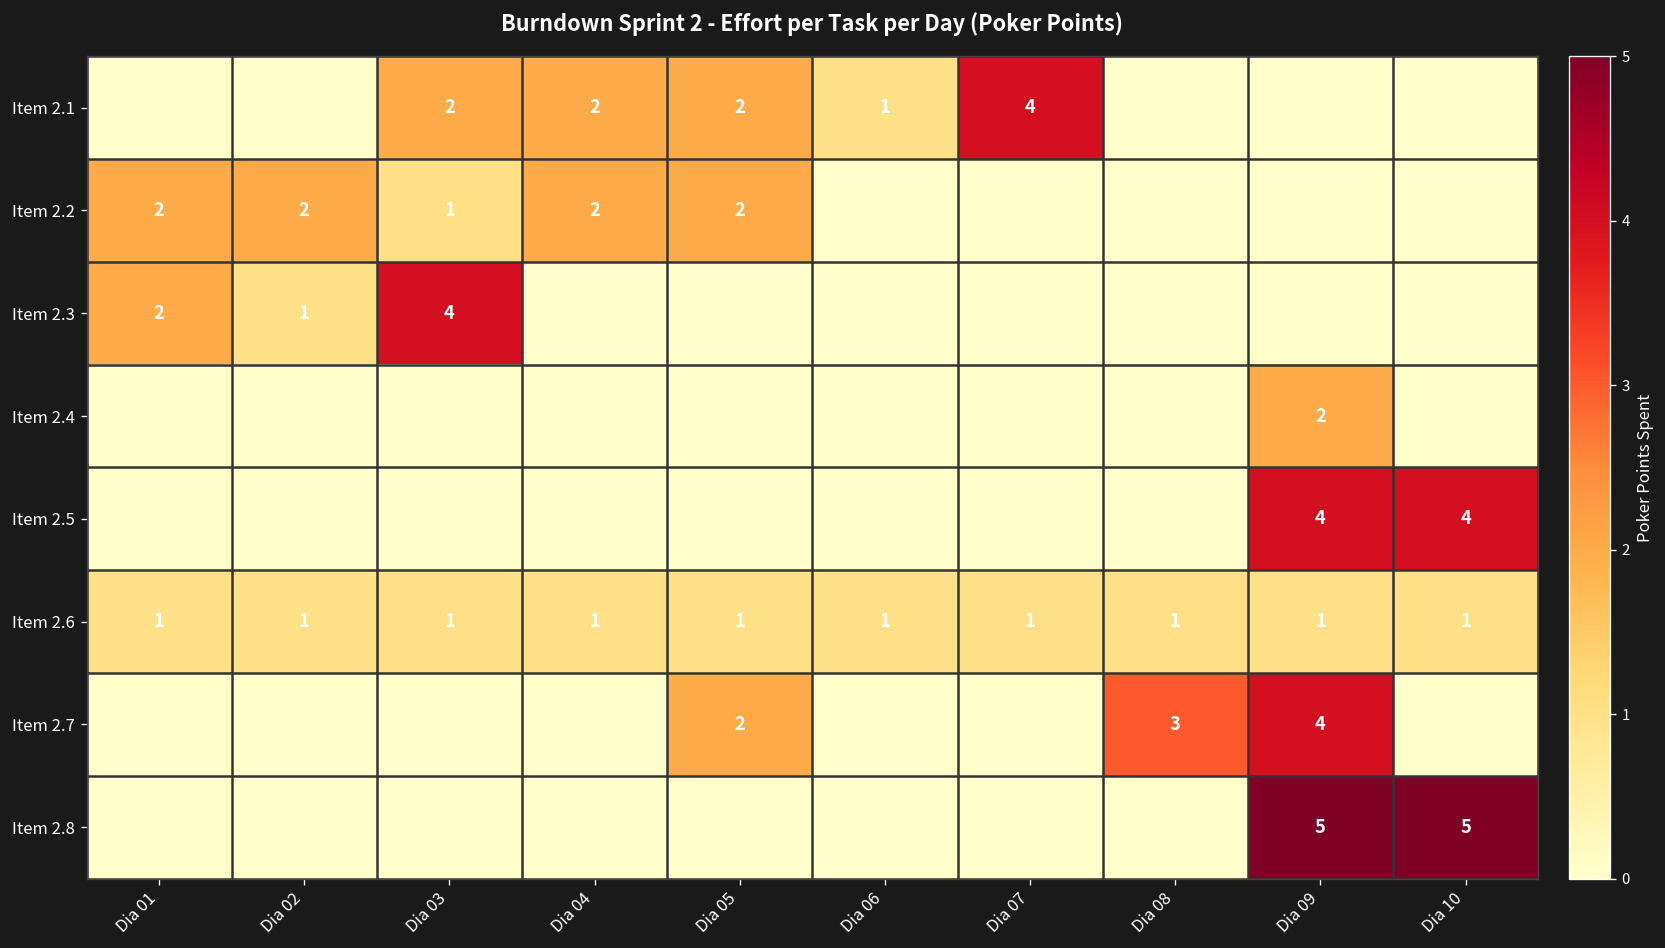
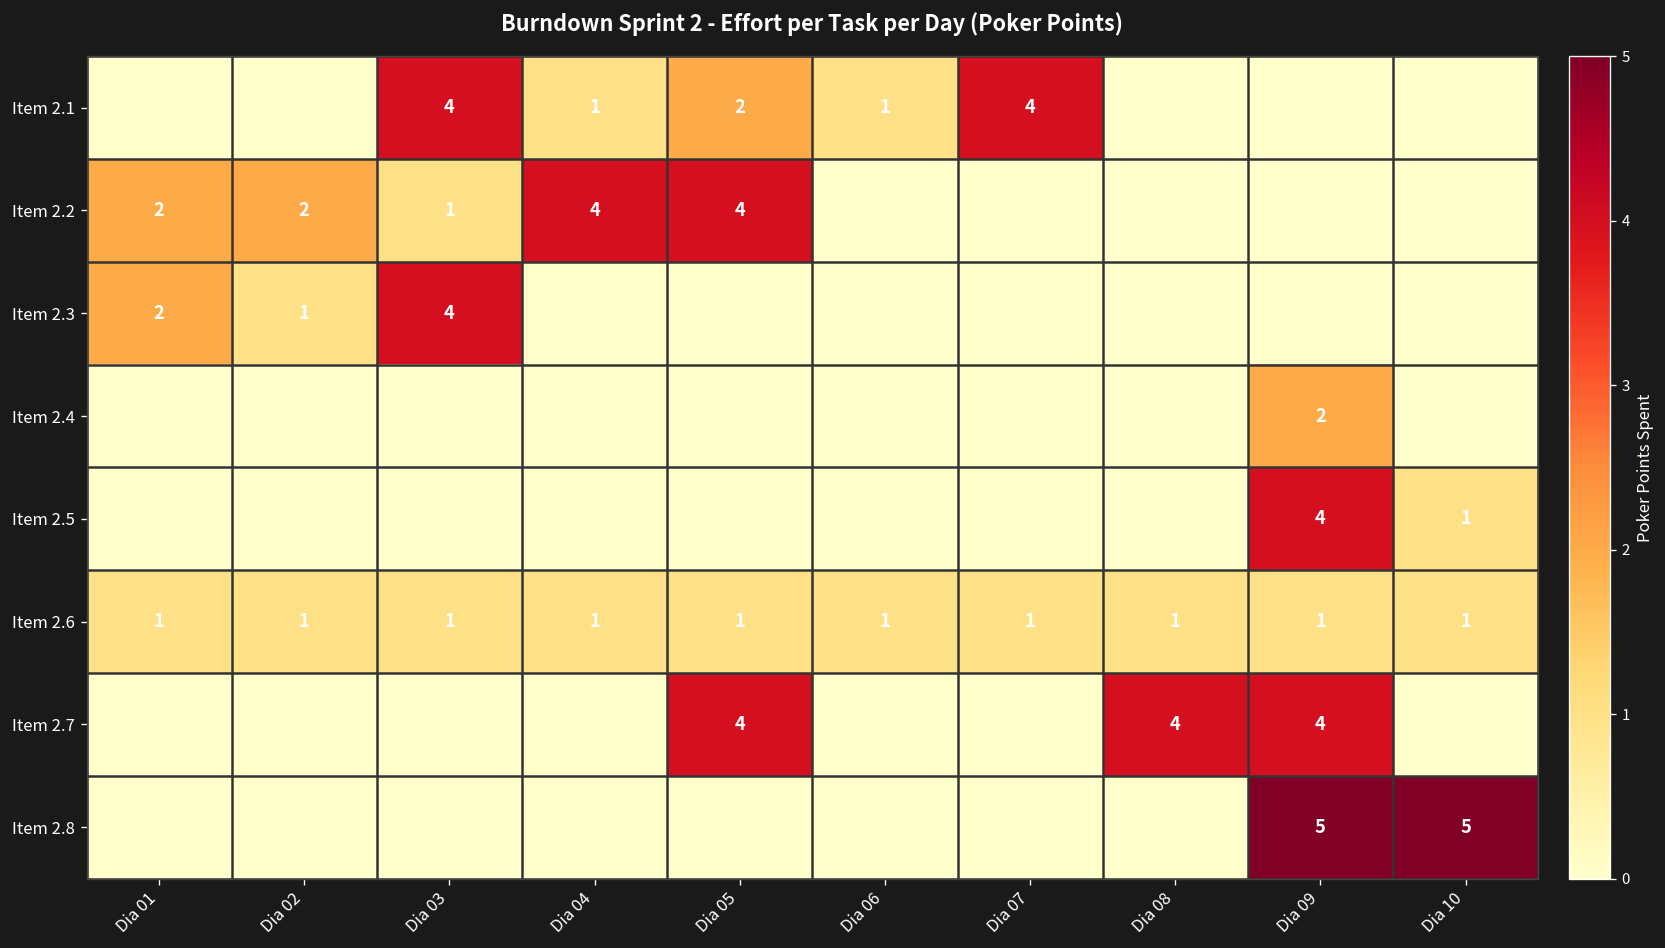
  {
    "Item 2.1": {
-     "Dia 03": 2,
-     "Dia 04": 2,
+     "Dia 03": 4,
+     "Dia 04": 1,
      "Dia 05": 2,
      "Dia 06": 1,
      "Dia 07": 4
    },
    "Item 2.2": {
      "Dia 01": 2,
      "Dia 02": 2,
      "Dia 03": 1,
-     "Dia 04": 2,
-     "Dia 05": 2
+     "Dia 04": 4,
+     "Dia 05": 4
    },
    "Item 2.3": {
      "Dia 01": 2,
      "Dia 02": 1,
      "Dia 03": 4
    },
    "Item 2.4": {
      "Dia 09": 2
    },
    "Item 2.5": {
      "Dia 09": 4,
-     "Dia 10": 4
+     "Dia 10": 1
    },
    "Item 2.6": {
      "Dia 01": 1,
      "Dia 02": 1,
      "Dia 03": 1,
      "Dia 04": 1,
      "Dia 05": 1,
      "Dia 06": 1,
      "Dia 07": 1,
      "Dia 08": 1,
      "Dia 09": 1,
      "Dia 10": 1
    },
    "Item 2.7": {
-     "Dia 05": 2,
-     "Dia 08": 3,
+     "Dia 05": 4,
+     "Dia 08": 4,
      "Dia 09": 4
    },
    "Item 2.8": {
      "Dia 09": 5,
      "Dia 10": 5
    }
  }
